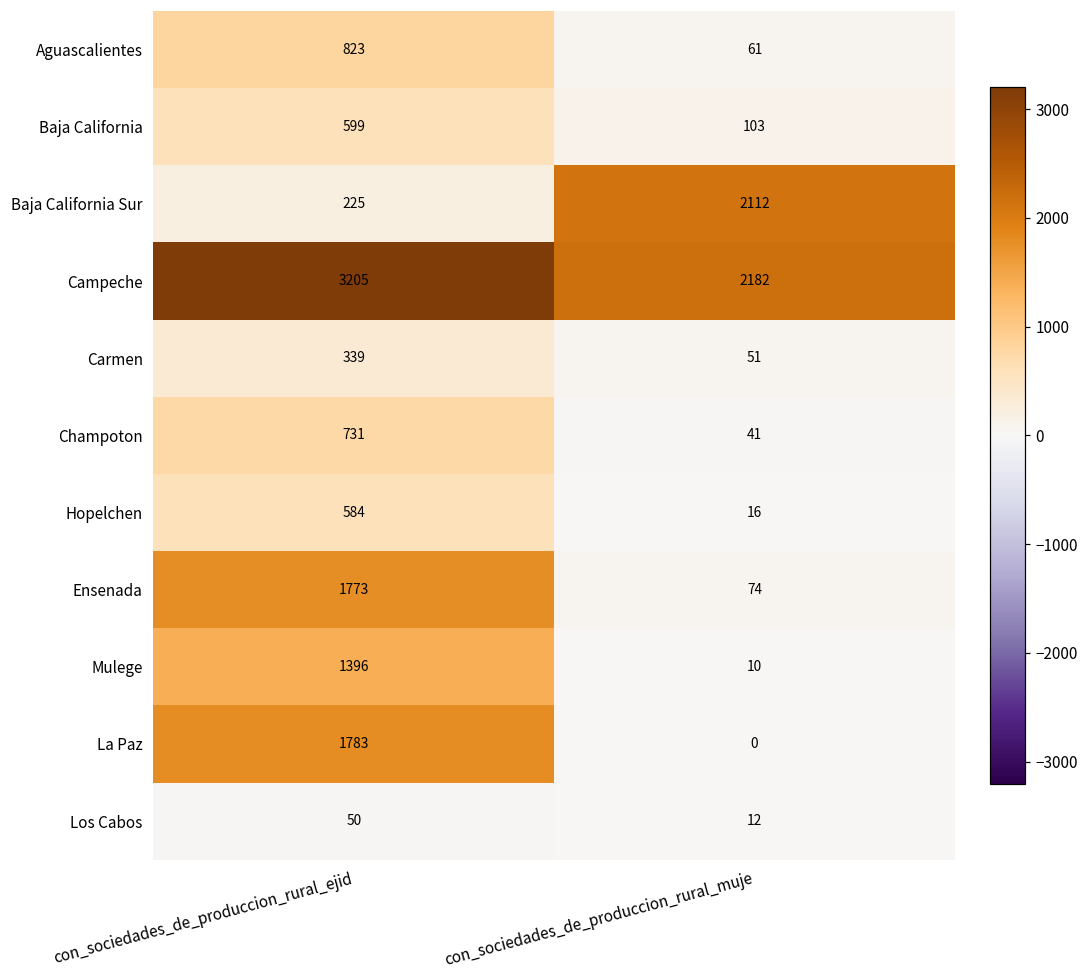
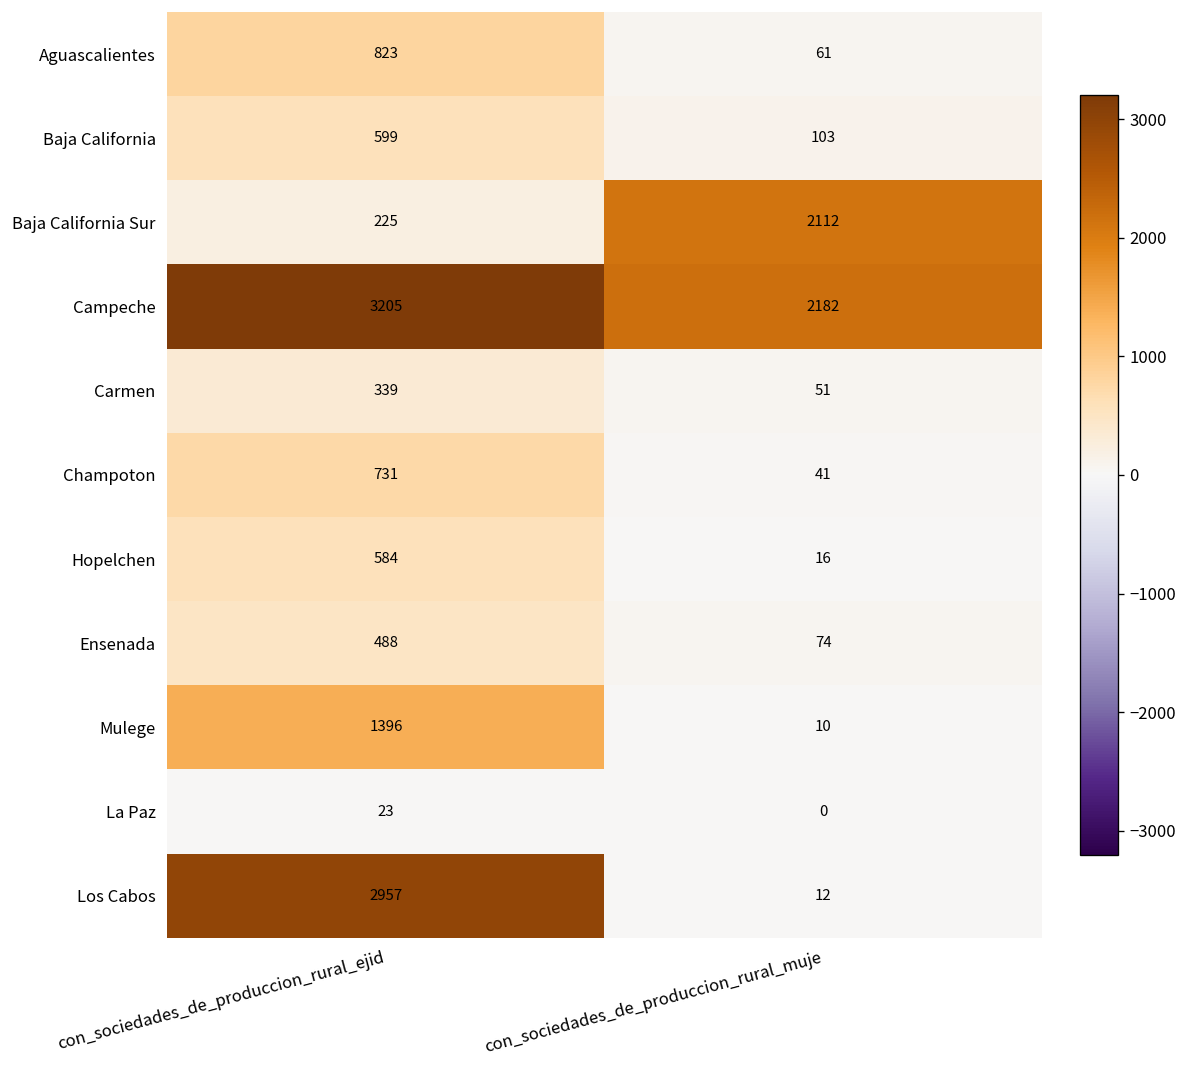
  {
    "Aguascalientes": {
      "con_sociedades_de_produccion_rural_ejid": 823,
      "con_sociedades_de_produccion_rural_muje": 61
    },
    "Baja California": {
      "con_sociedades_de_produccion_rural_ejid": 599,
      "con_sociedades_de_produccion_rural_muje": 103
    },
    "Baja California Sur": {
      "con_sociedades_de_produccion_rural_ejid": 225,
      "con_sociedades_de_produccion_rural_muje": 2112
    },
    "Campeche": {
      "con_sociedades_de_produccion_rural_ejid": 3205,
      "con_sociedades_de_produccion_rural_muje": 2182
    },
    "Carmen": {
      "con_sociedades_de_produccion_rural_ejid": 339,
      "con_sociedades_de_produccion_rural_muje": 51
    },
    "Champoton": {
      "con_sociedades_de_produccion_rural_ejid": 731,
      "con_sociedades_de_produccion_rural_muje": 41
    },
    "Hopelchen": {
      "con_sociedades_de_produccion_rural_ejid": 584,
      "con_sociedades_de_produccion_rural_muje": 16
    },
    "Ensenada": {
-     "con_sociedades_de_produccion_rural_ejid": 1773,
+     "con_sociedades_de_produccion_rural_ejid": 488,
      "con_sociedades_de_produccion_rural_muje": 74
    },
    "Mulege": {
      "con_sociedades_de_produccion_rural_ejid": 1396,
      "con_sociedades_de_produccion_rural_muje": 10
    },
    "La Paz": {
-     "con_sociedades_de_produccion_rural_ejid": 1783,
+     "con_sociedades_de_produccion_rural_ejid": 23,
      "con_sociedades_de_produccion_rural_muje": 0
    },
    "Los Cabos": {
-     "con_sociedades_de_produccion_rural_ejid": 50,
+     "con_sociedades_de_produccion_rural_ejid": 2957,
      "con_sociedades_de_produccion_rural_muje": 12
    }
  }
